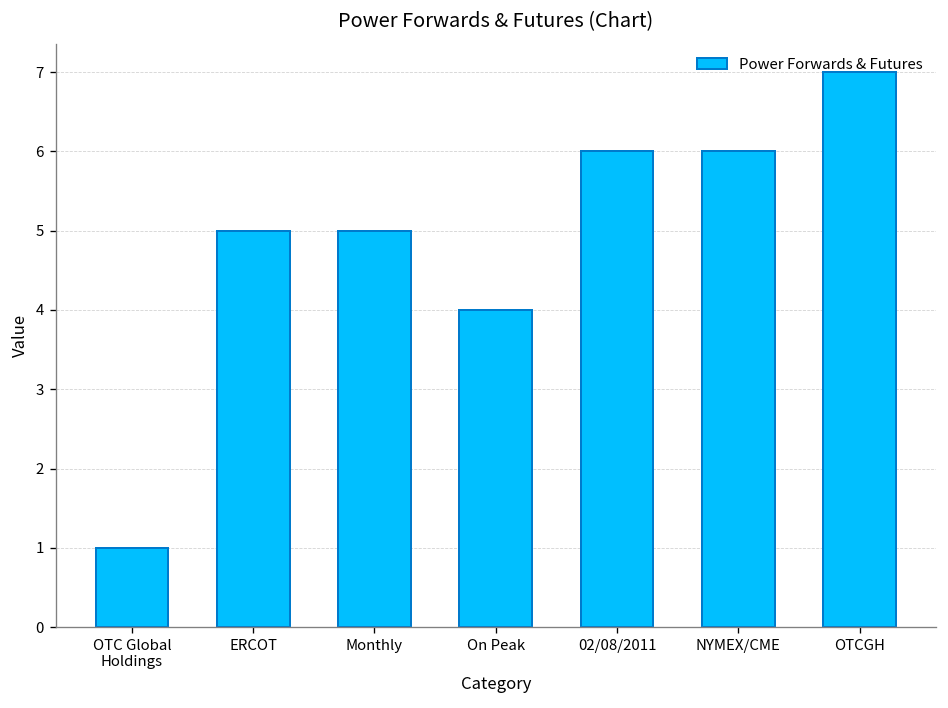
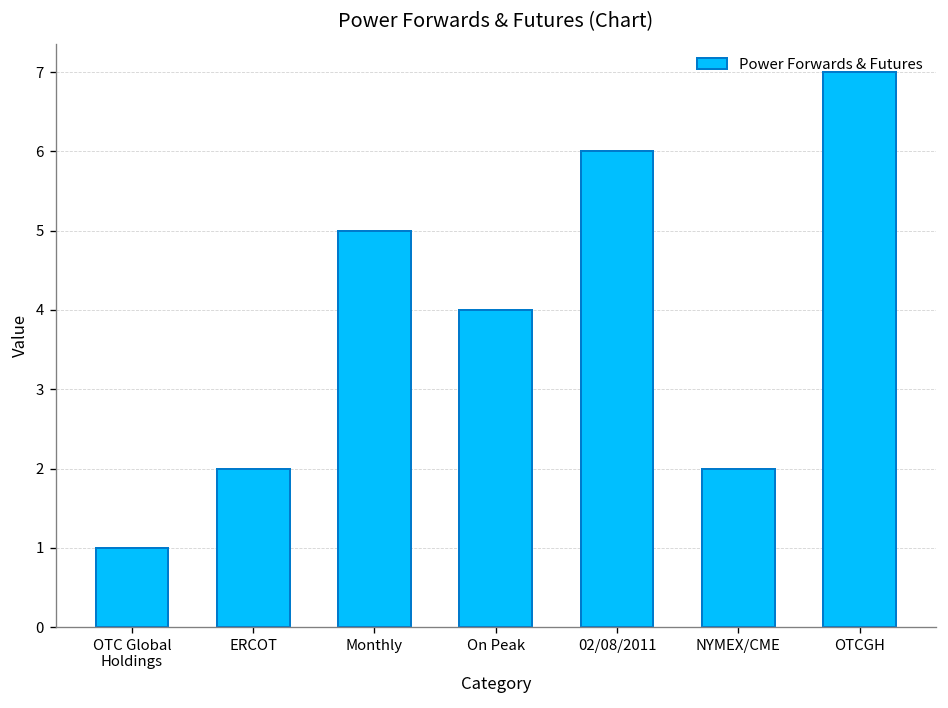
  {
    "OTC Global Holdings": 1,
-   "ERCOT": 5,
+   "ERCOT": 2,
    "Monthly": 5,
    "On Peak": 4,
    "02/08/2011": 6,
-   "NYMEX/CME": 6,
+   "NYMEX/CME": 2,
    "OTCGH": 7
  }
